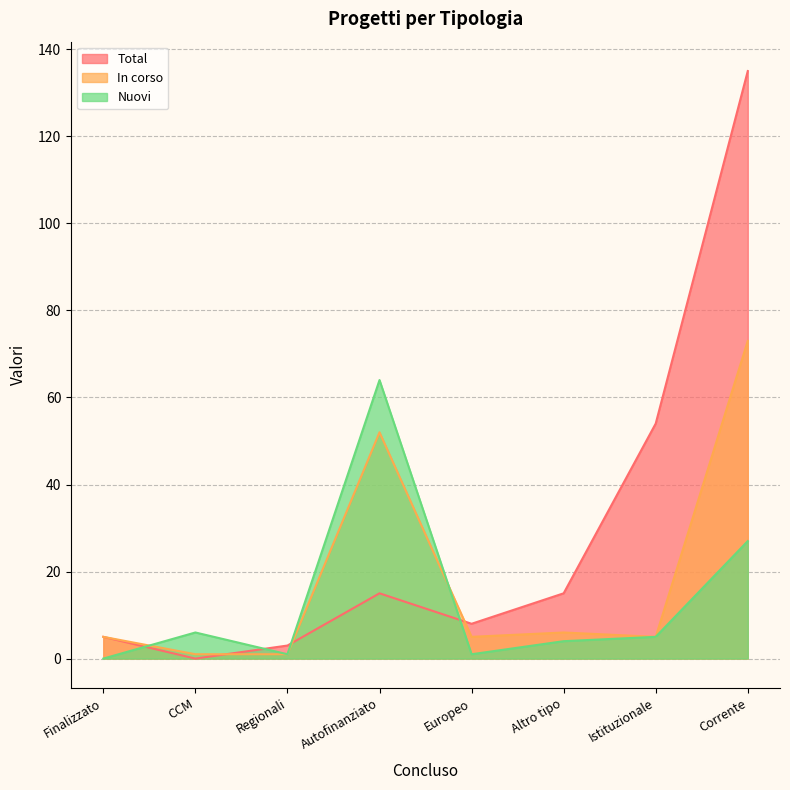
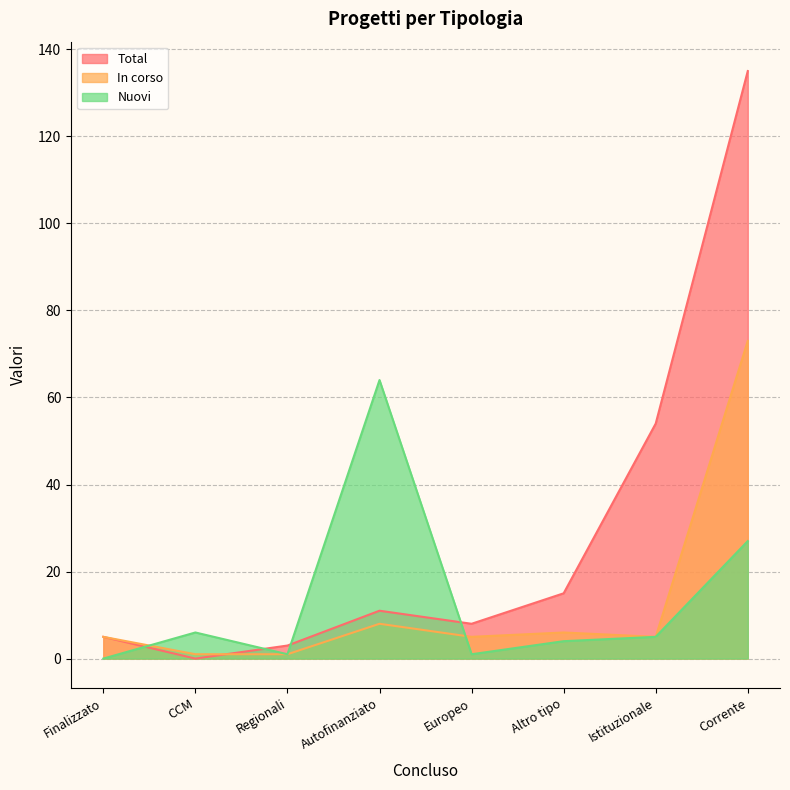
  {
    "Total": {
      "CCM": 0,
      "Regionali": 3,
-     "Autofinanziato": 15,
+     "Autofinanziato": 11,
      "Europeo": 8,
      "Altro tipo": 15,
      "Istituzionale": 54,
      "Corrente": 135
    },
    "In corso": {
      "CCM": 1,
-     "Autofinanziato": 52,
+     "Autofinanziato": 8,
      "Europeo": 5,
      "Altro tipo": 6,
      "Corrente": 73
    },
    "Nuovi": {
      "Finalizzato": 0,
      "CCM": 6,
      "Autofinanziato": 64,
      "Europeo": 1,
      "Altro tipo": 4,
      "Corrente": 27
    }
  }
